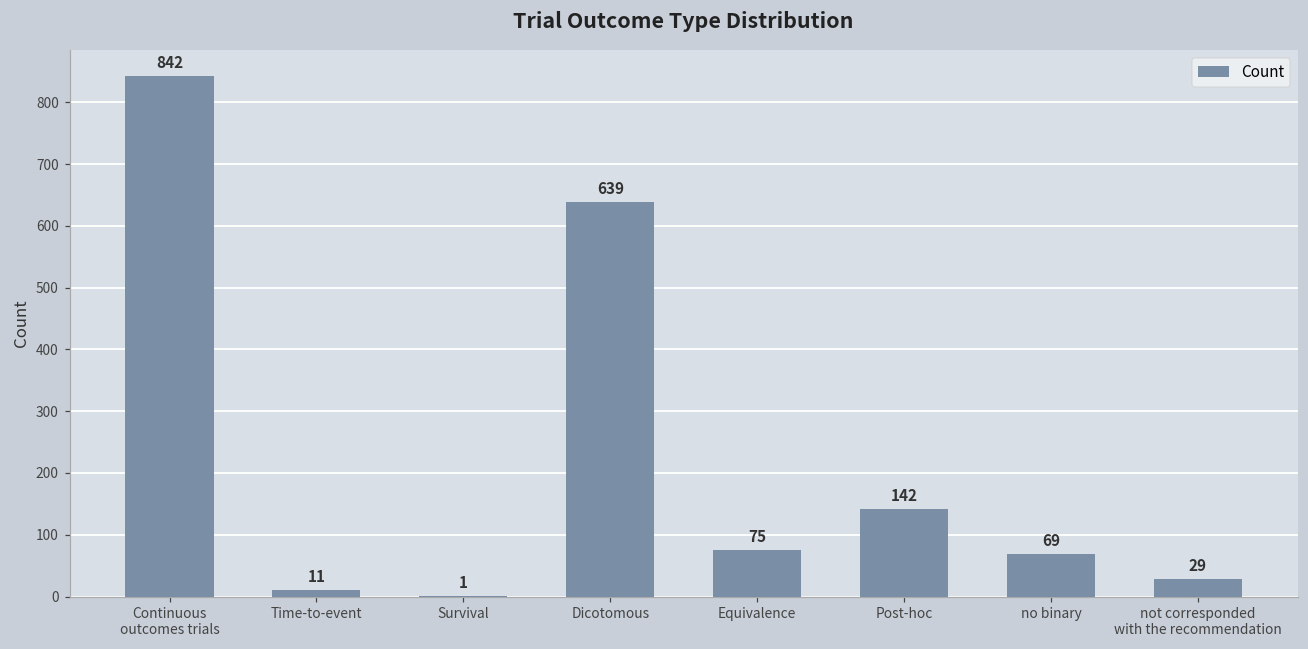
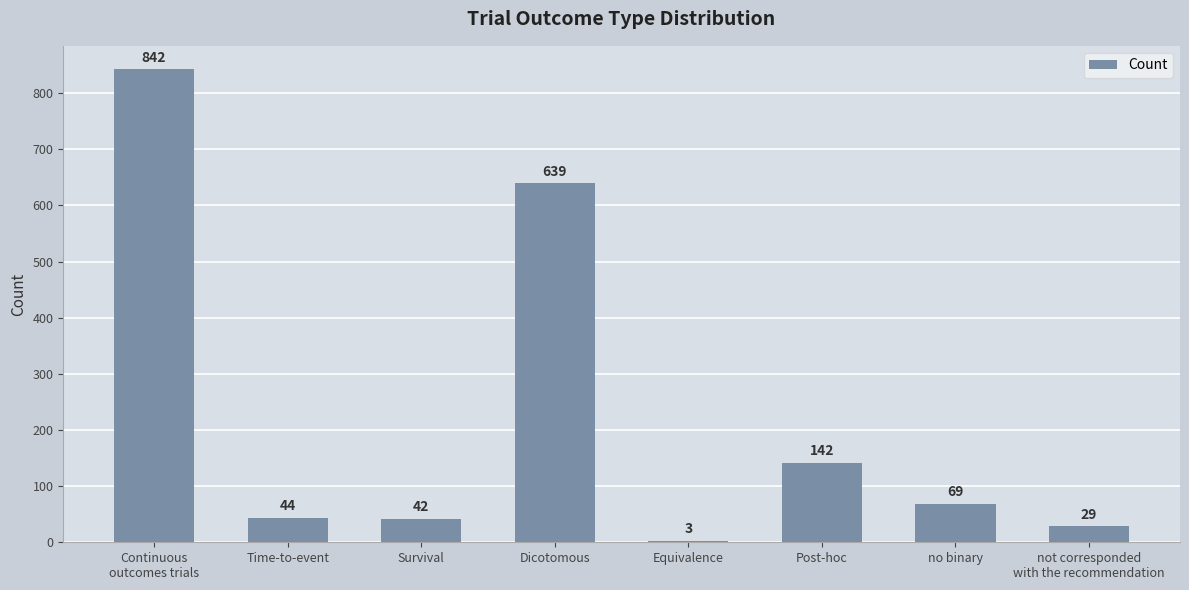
  {
    "Continuous outcomes trials": 842,
-   "Time-to-event": 11,
-   "Survival": 1,
+   "Time-to-event": 44,
+   "Survival": 42,
    "Dicotomous": 639,
-   "Equivalence": 75,
+   "Equivalence": 3,
    "Post-hoc": 142,
    "no binary": 69,
    "not corresponded with the recommendation": 29
  }
